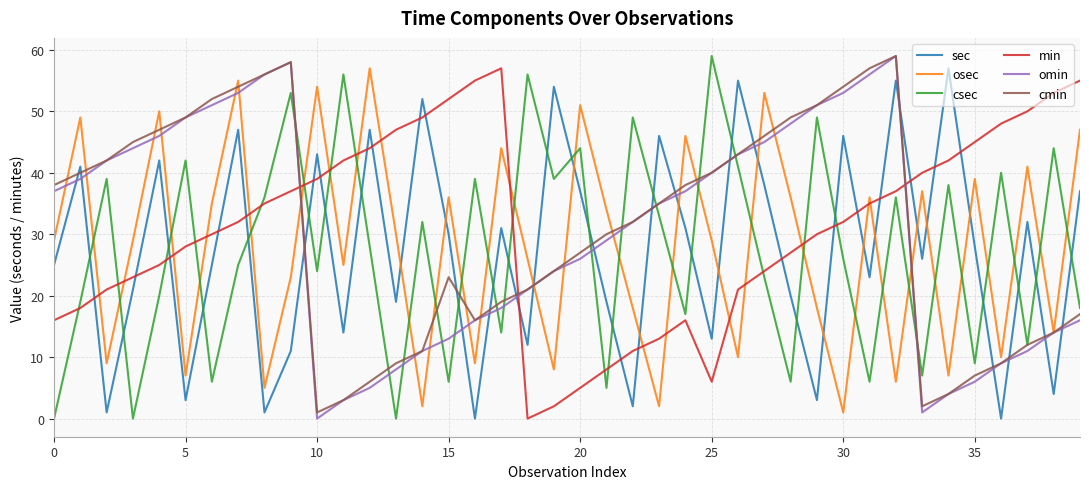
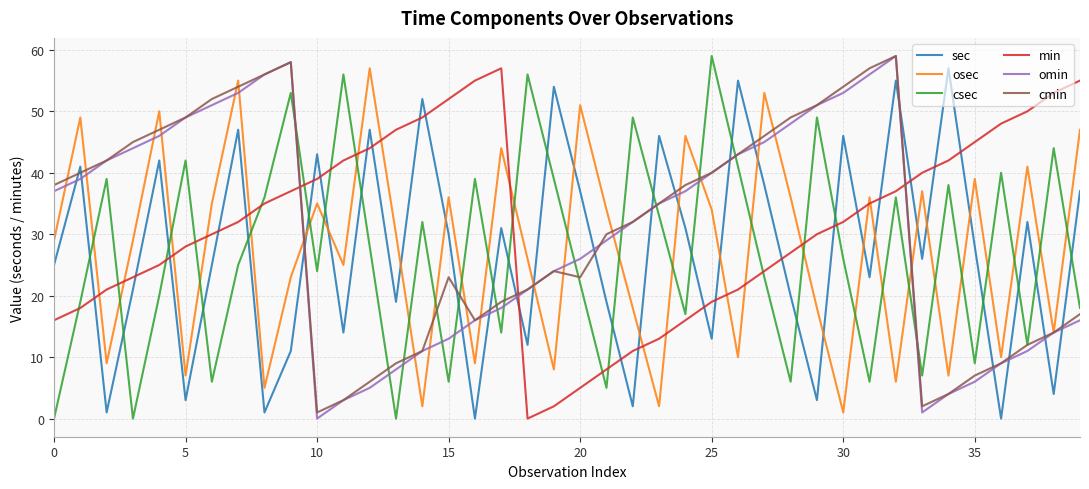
  {
    "sec": {
      "0": 25,
      "5": 3,
      "10": 43,
      "15": 30,
      "20": 37,
      "25": 13,
      "30": 46,
      "35": 28
    },
    "osec": {
      "0": 29,
      "5": 7,
-     "10": 54,
+     "10": 35,
      "15": 36,
      "20": 51,
-     "25": 29,
+     "25": 34,
      "30": 1,
      "35": 39
    },
    "csec": {
      "0": 0,
      "5": 42,
      "10": 24,
      "15": 6,
-     "20": 44,
+     "20": 22,
      "25": 59,
      "30": 26,
      "35": 9
    },
    "min": {
      "0": 16,
      "5": 28,
      "10": 39,
      "15": 52,
      "20": 5,
-     "25": 6,
+     "25": 19,
      "30": 32,
      "35": 45
    },
    "omin": {
      "0": 37,
      "10": 0,
      "15": 13,
      "20": 26,
      "30": 53,
      "35": 6
    },
    "cmin": {
      "0": 38,
      "10": 1,
      "15": 23,
-     "20": 27,
+     "20": 23,
      "30": 54,
      "35": 7
    }
  }
